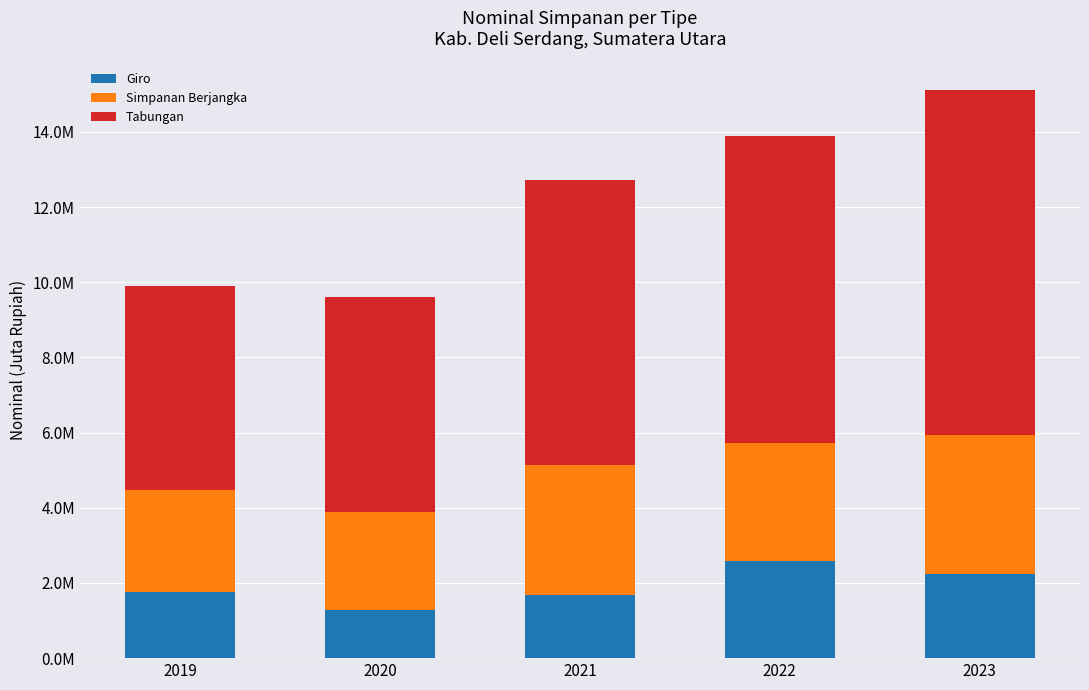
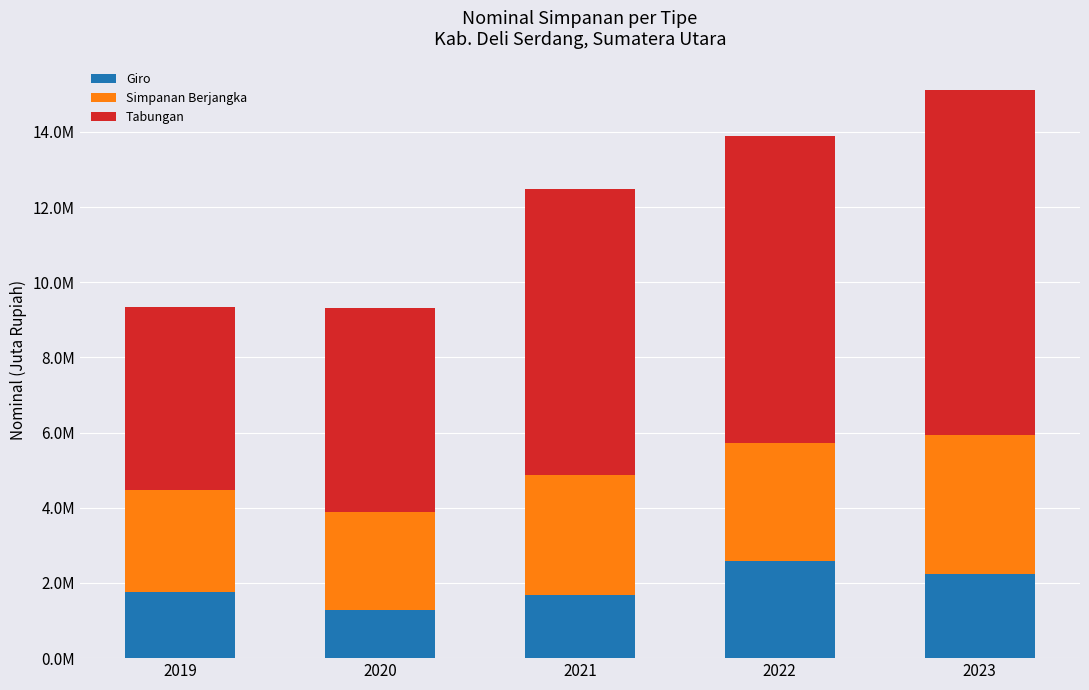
  {
    "Giro": {
      "2019": 1800000,
      "2020": 1300000,
      "2021": 1700000,
      "2022": 2600000,
      "2023": 2200000
    },
    "Simpanan Berjangka": {
      "2019": 2700000,
      "2020": 2600000,
-     "2021": 3500000,
+     "2021": 3200000,
      "2022": 3100000,
      "2023": 3700000
    },
    "Tabungan": {
-     "2019": 5400000,
-     "2020": 5700000,
+     "2019": 4900000,
+     "2020": 5400000,
      "2021": 7600000,
      "2022": 8200000,
      "2023": 9200000
    }
  }
